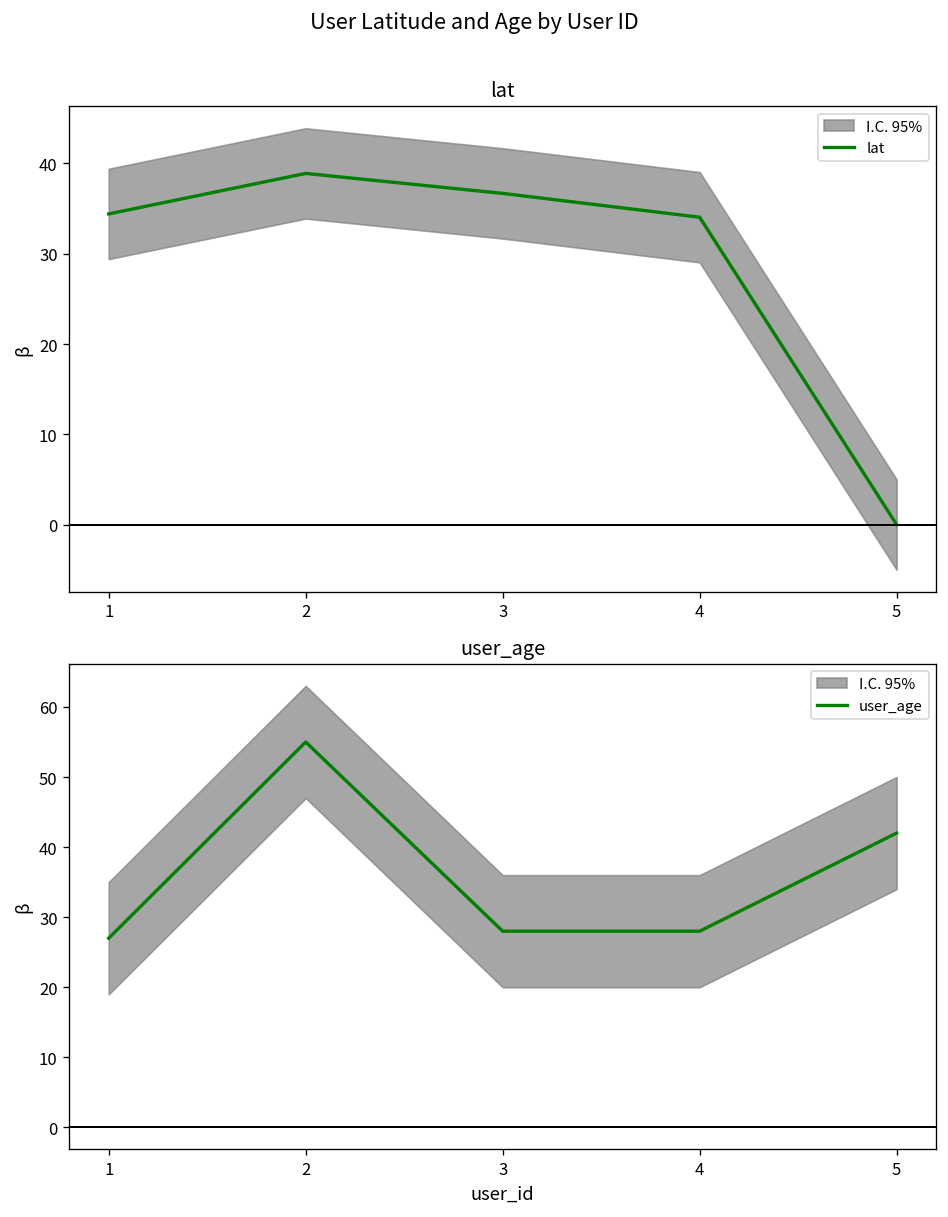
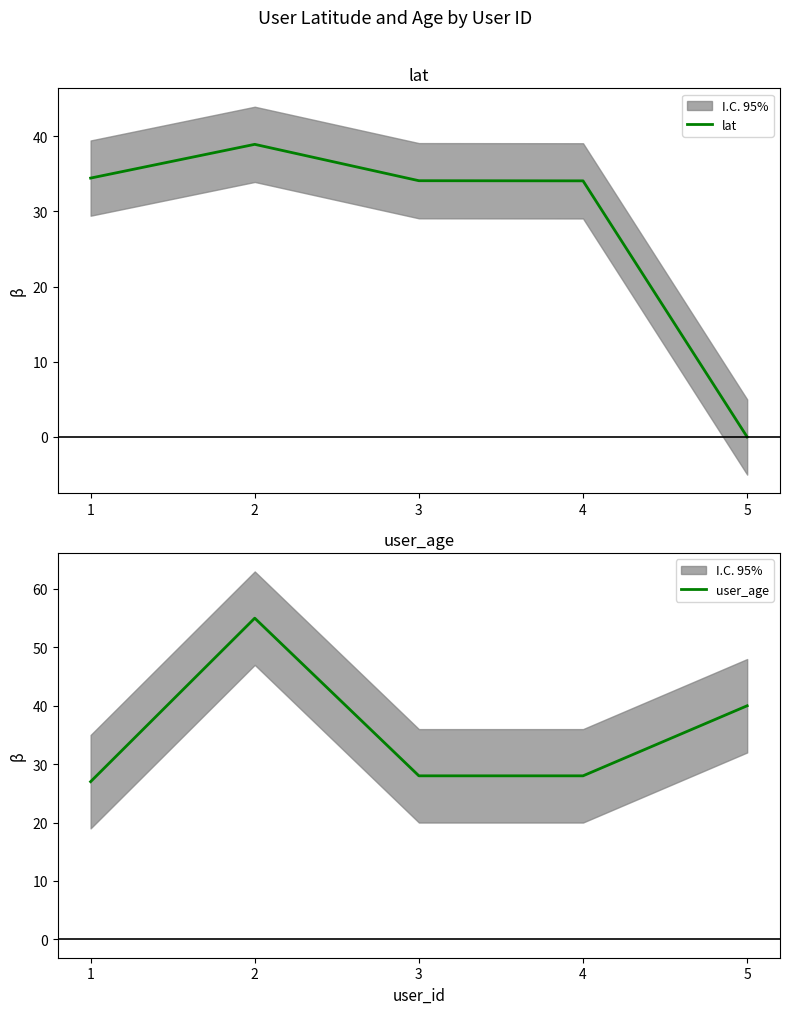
  {
    "lat": {
      "lat": {
        "1": 34,
        "2": 39,
-       "3": 37,
+       "3": 34,
        "4": 34,
        "5": 0
      }
    },
    "user_age": {
      "user_age": {
        "1": 27,
        "2": 55,
        "3": 28,
        "4": 28,
-       "5": 42
+       "5": 40
      }
    }
  }
